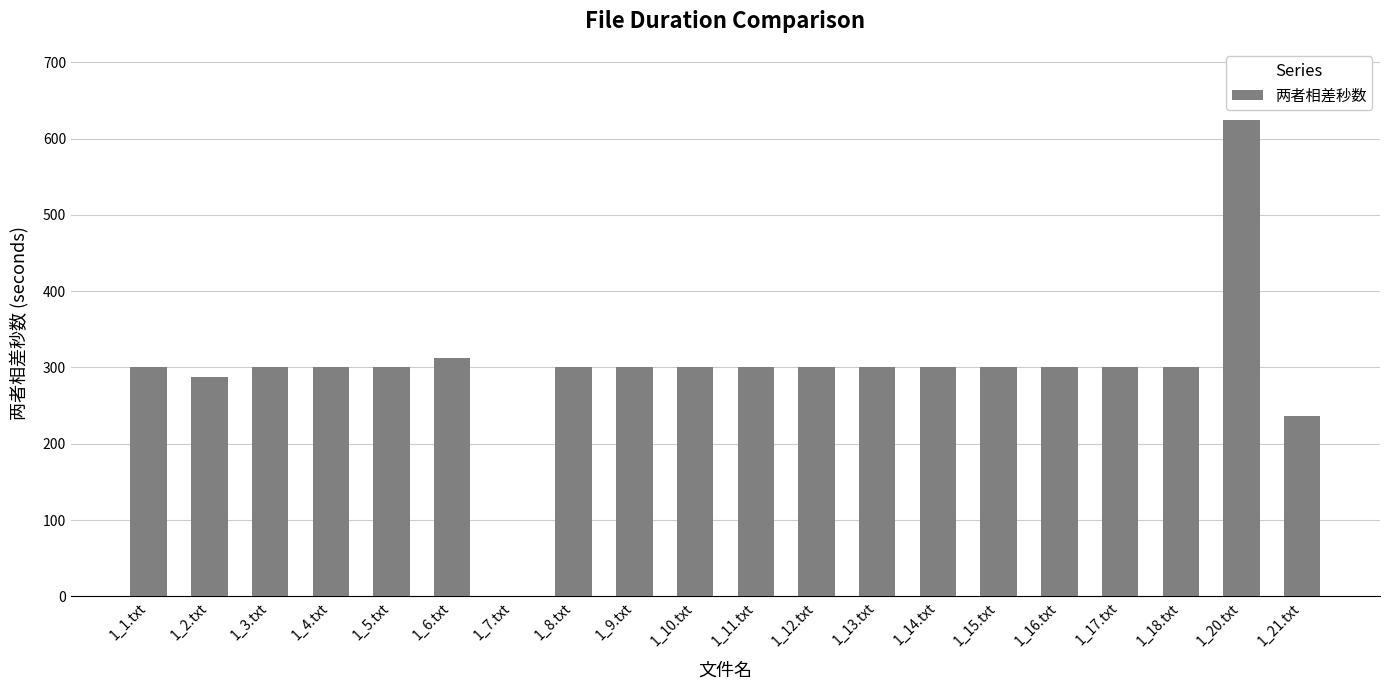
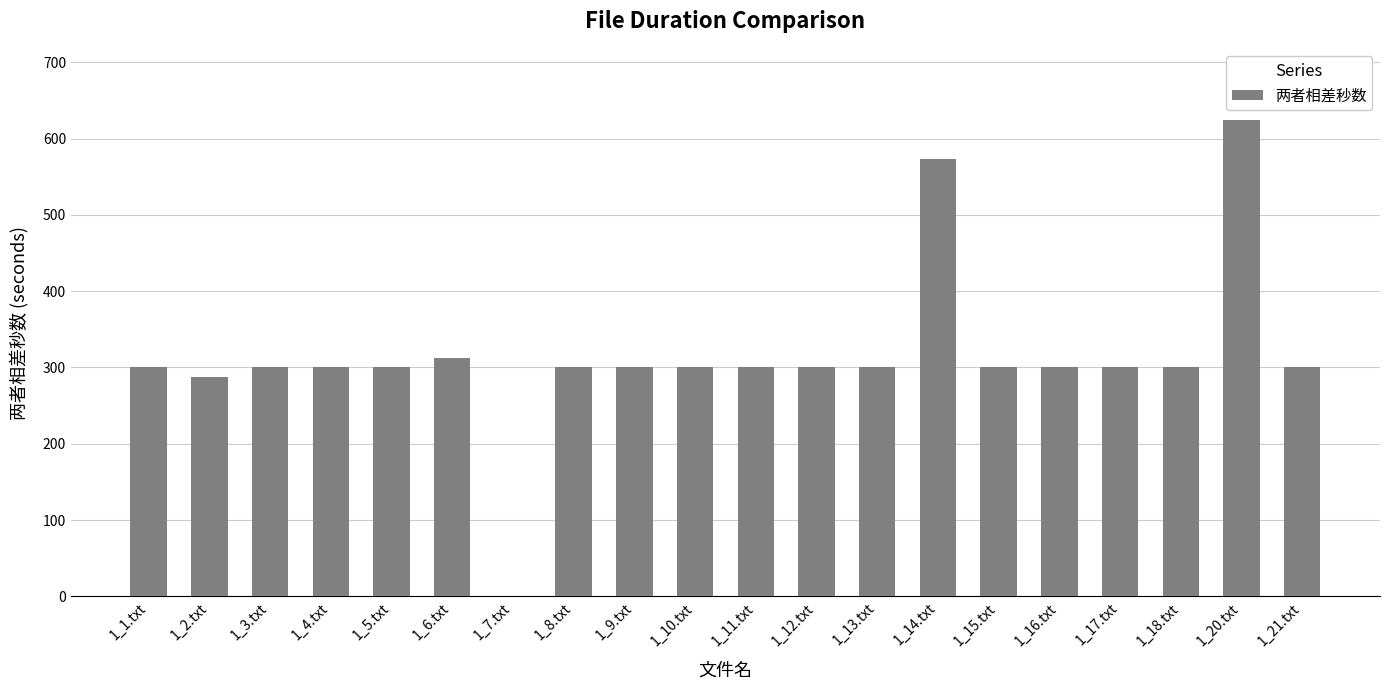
  {
    "1_1.txt": 300,
    "1_2.txt": 290,
    "1_3.txt": 300,
    "1_4.txt": 300,
    "1_5.txt": 300,
    "1_6.txt": 310,
    "1_7.txt": 0,
    "1_8.txt": 300,
    "1_9.txt": 300,
    "1_10.txt": 300,
    "1_11.txt": 300,
    "1_12.txt": 300,
    "1_13.txt": 300,
-   "1_14.txt": 300,
+   "1_14.txt": 570,
    "1_15.txt": 300,
    "1_16.txt": 300,
    "1_17.txt": 300,
    "1_18.txt": 300,
    "1_20.txt": 620,
-   "1_21.txt": 240
+   "1_21.txt": 300
  }
